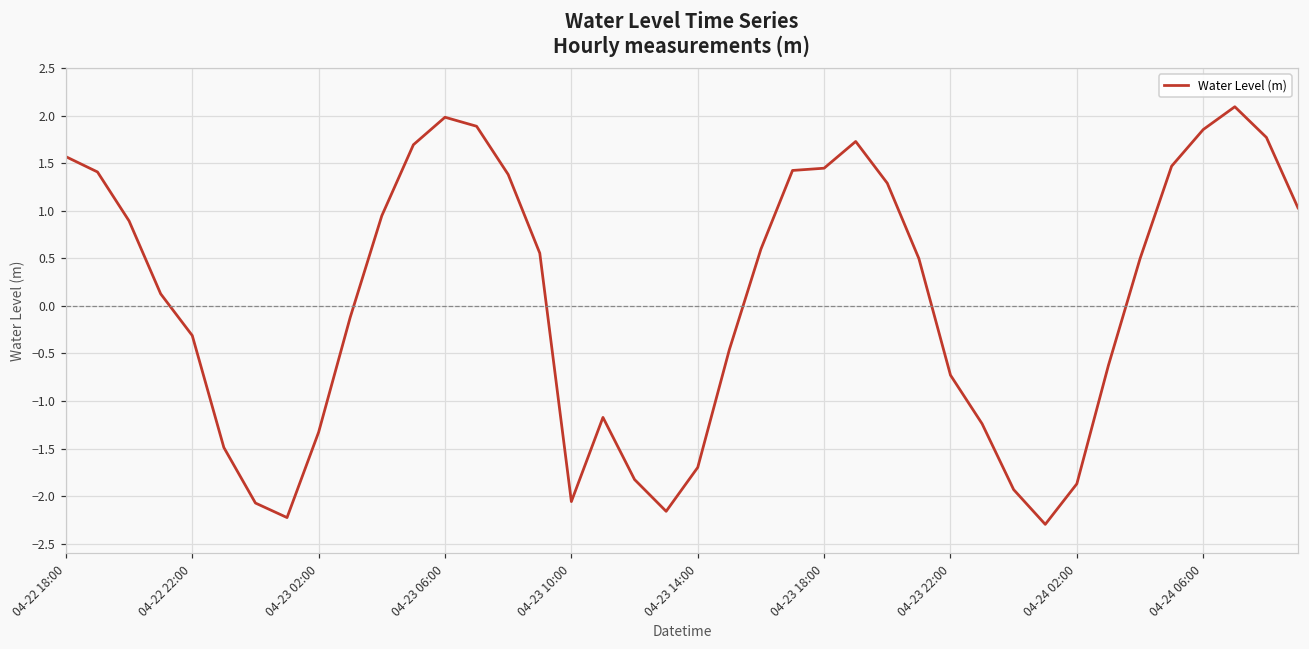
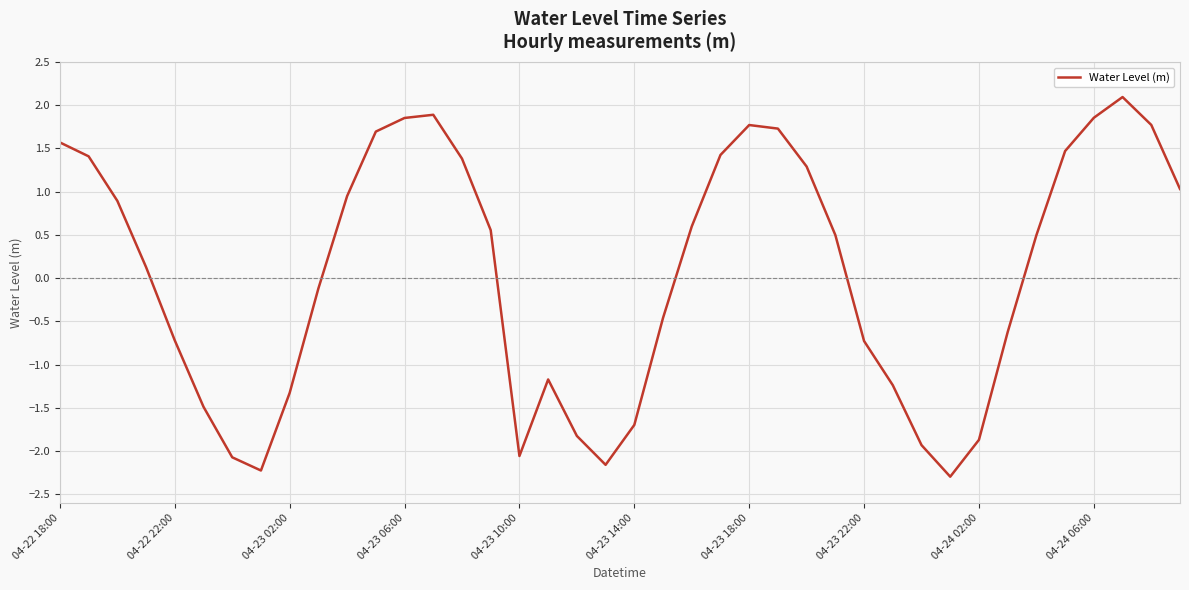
  {
    "04-22 18:00": 1.6,
-   "04-22 22:00": -0.3,
+   "04-22 22:00": -0.7,
    "04-23 02:00": -1.3,
-   "04-23 06:00": 2.0,
+   "04-23 06:00": 1.9,
    "04-23 10:00": -2.1,
    "04-23 14:00": -1.7,
-   "04-23 18:00": 1.4,
+   "04-23 18:00": 1.8,
    "04-23 22:00": -0.7,
    "04-24 02:00": -1.9,
    "04-24 06:00": 1.9
  }
